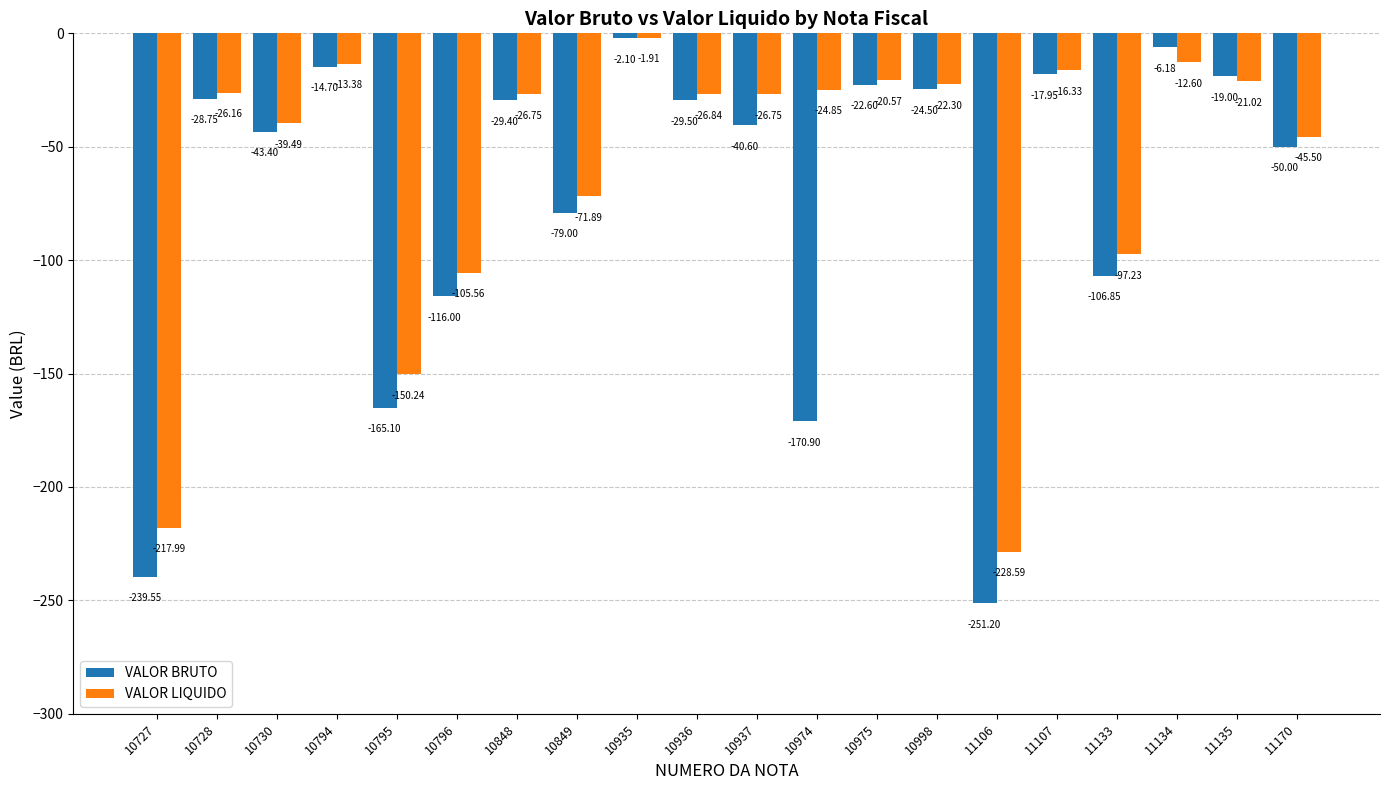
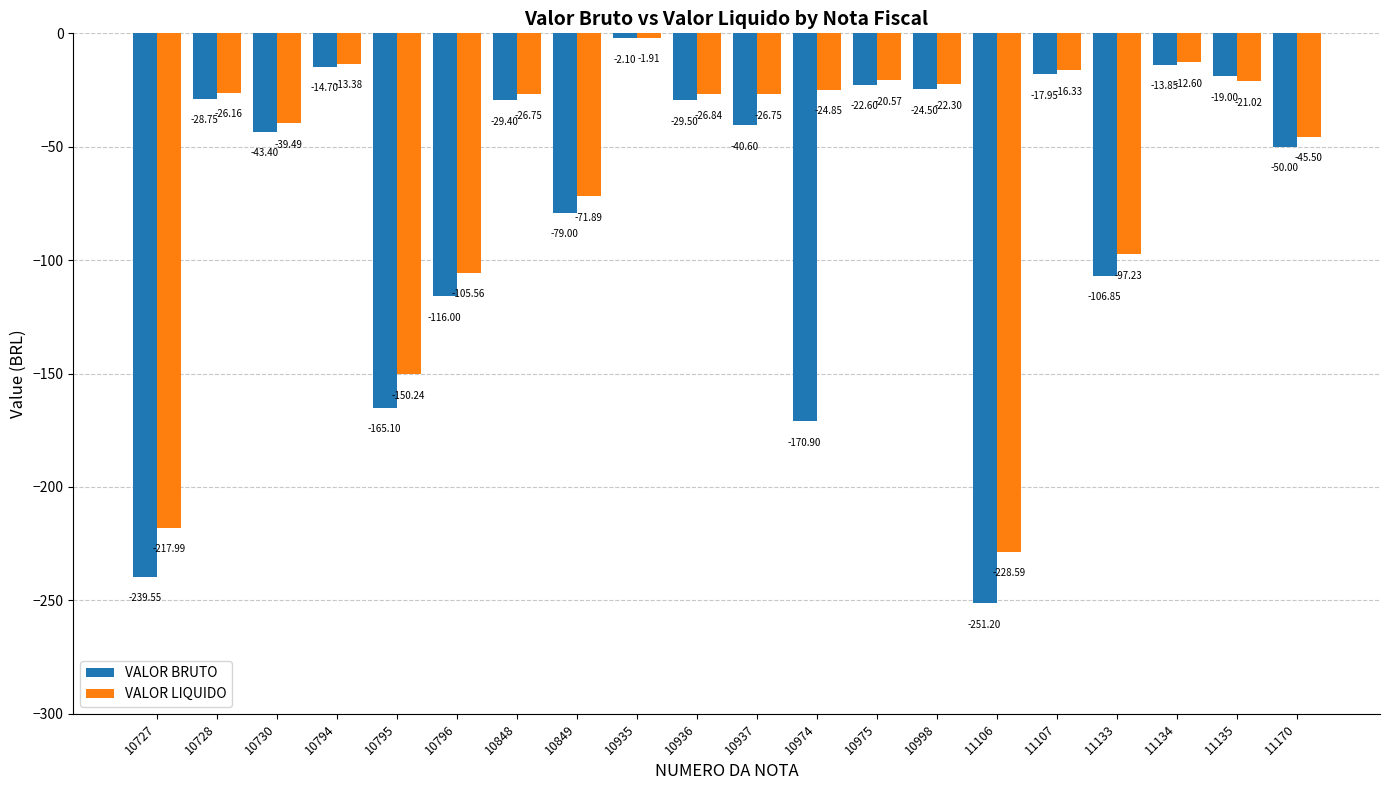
  {
    "VALOR BRUTO": {
      "10727": -239.55,
      "10728": -28.75,
      "10730": -43.40,
      "10794": -14.70,
      "10795": -165.10,
      "10796": -116.00,
      "10848": -29.40,
      "10849": -79.00,
      "10935": -2.10,
      "10936": -29.50,
      "10937": -40.60,
      "10974": -170.90,
      "10975": -22.60,
      "10998": -24.50,
      "11106": -251.20,
      "11107": -17.95,
      "11133": -106.85,
-     "11134": -6.18,
+     "11134": -13.85,
      "11135": -19.00,
      "11170": -50.00
    },
    "VALOR LIQUIDO": {
      "10727": -217.99,
      "10728": -26.16,
      "10730": -39.49,
      "10794": -13.38,
      "10795": -150.24,
      "10796": -105.56,
      "10848": -26.75,
      "10849": -71.89,
      "10935": -1.91,
      "10936": -26.84,
      "10937": -26.75,
      "10974": -24.85,
      "10975": -20.57,
      "10998": -22.30,
      "11106": -228.59,
      "11107": -16.33,
      "11133": -97.23,
      "11134": -12.60,
      "11135": -21.02,
      "11170": -45.50
    }
  }
